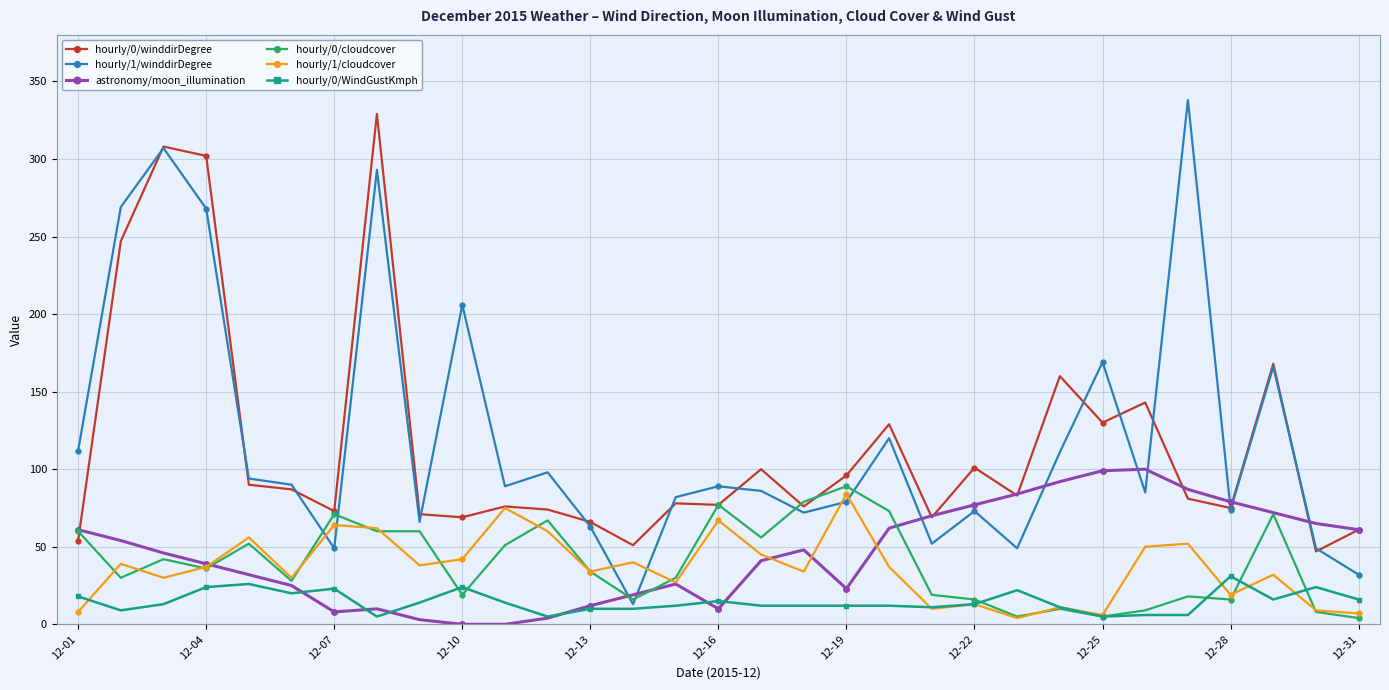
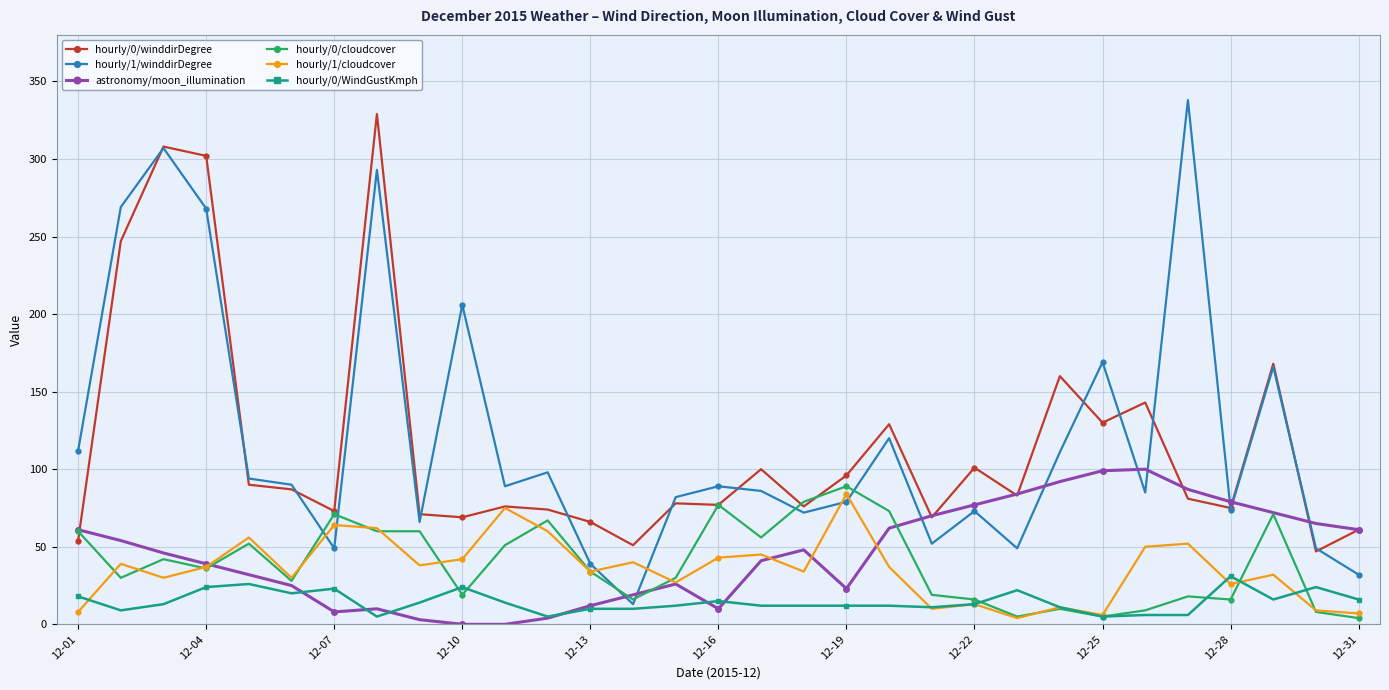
  {
    "hourly/0/winddirDegree": {
      "12-01": 54,
      "12-04": 302,
      "12-07": 73,
      "12-10": 69,
      "12-13": 66,
      "12-19": 96,
      "12-22": 101,
      "12-25": 130
    },
    "hourly/1/winddirDegree": {
      "12-01": 112,
      "12-04": 268,
      "12-07": 49,
      "12-10": 206,
-     "12-13": 63,
+     "12-13": 39,
      "12-16": 89,
      "12-19": 79,
      "12-22": 73,
      "12-25": 169,
      "12-31": 32
    },
    "astronomy/moon_illumination": {
      "12-04": 39,
      "12-07": 8,
      "12-10": 0,
      "12-13": 12,
      "12-16": 10,
      "12-19": 23,
      "12-22": 77,
      "12-25": 99,
      "12-28": 79
    },
    "hourly/1/cloudcover": {
      "12-01": 8,
      "12-07": 64,
      "12-10": 42,
-     "12-16": 67,
+     "12-16": 43,
      "12-19": 84,
-     "12-28": 19,
+     "12-28": 26,
      "12-31": 7
    }
  }
